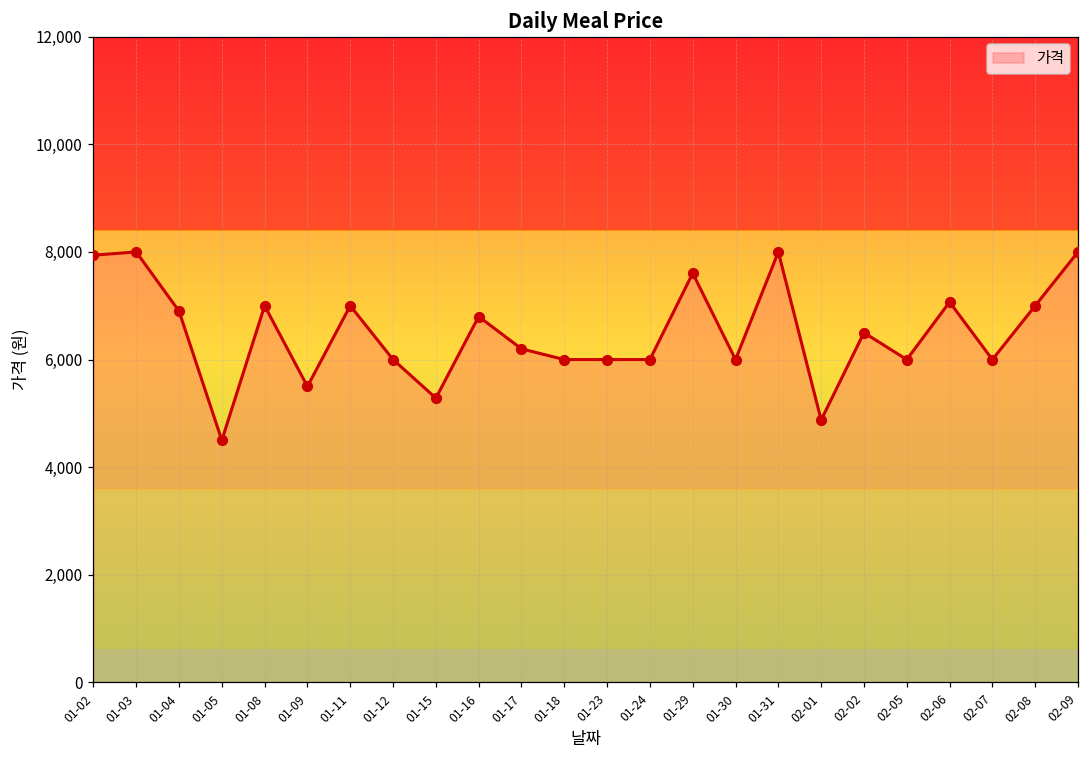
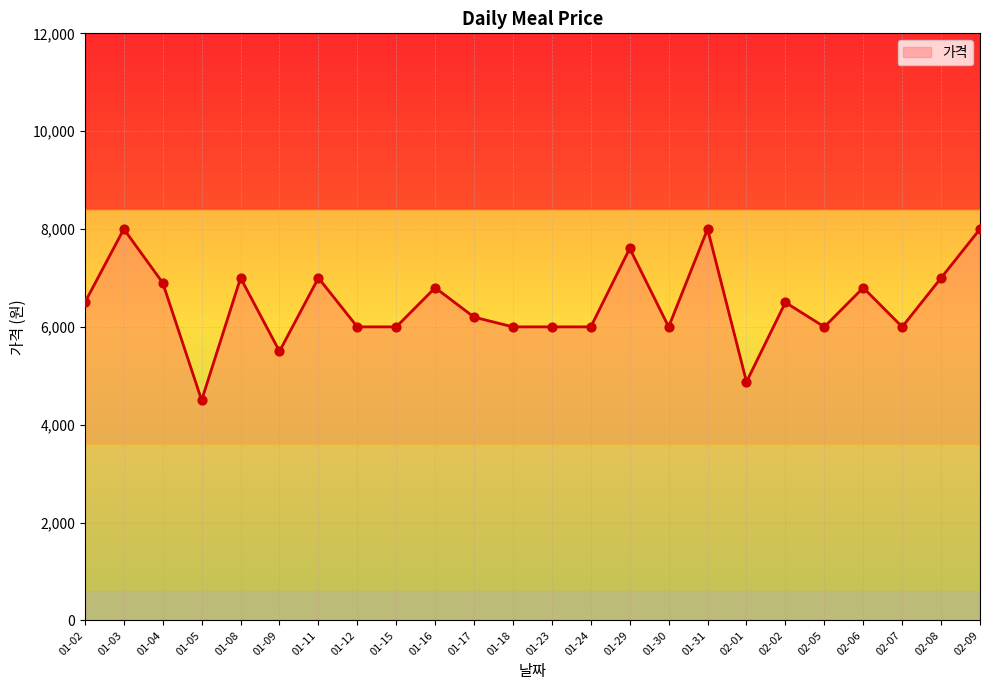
  {
-   "01-02": "7,900",
+   "01-02": "6,500",
    "01-03": "8,000",
    "01-04": "6,900",
    "01-05": "4,500",
    "01-08": "7,000",
    "01-09": "5,500",
    "01-11": "7,000",
    "01-12": "6,000",
-   "01-15": "5,300",
+   "01-15": "6,000",
    "01-16": "6,800",
    "01-17": "6,200",
    "01-18": "6,000",
    "01-23": "6,000",
    "01-24": "6,000",
    "01-29": "7,600",
    "01-30": "6,000",
    "01-31": "8,000",
    "02-01": "4,900",
    "02-02": "6,500",
    "02-05": "6,000",
-   "02-06": "7,100",
+   "02-06": "6,800",
    "02-07": "6,000",
    "02-08": "7,000",
    "02-09": "8,000"
  }
